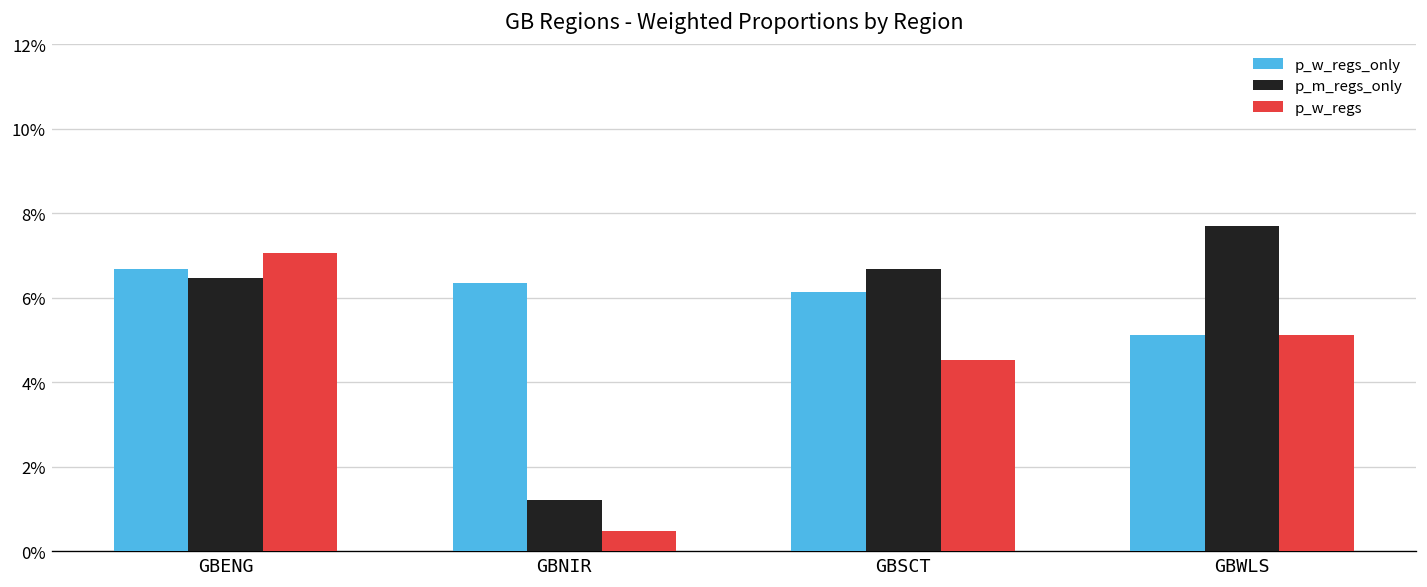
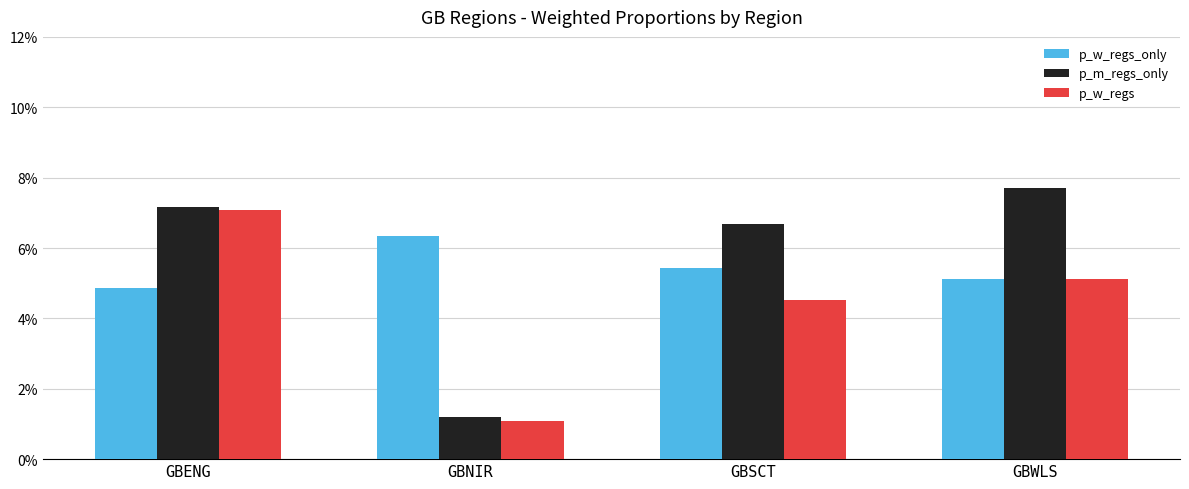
  {
    "p_w_regs_only": {
-     "GBENG": "6.7%",
+     "GBENG": "4.9%",
      "GBNIR": "6.3%",
-     "GBSCT": "6.1%",
+     "GBSCT": "5.4%",
      "GBWLS": "5.1%"
    },
    "p_m_regs_only": {
-     "GBENG": "6.5%",
+     "GBENG": "7.2%",
      "GBNIR": "1.2%",
      "GBSCT": "6.7%",
      "GBWLS": "7.7%"
    },
    "p_w_regs": {
      "GBENG": "7.1%",
-     "GBNIR": "0.5%",
+     "GBNIR": "1.1%",
      "GBSCT": "4.5%",
      "GBWLS": "5.1%"
    }
  }
